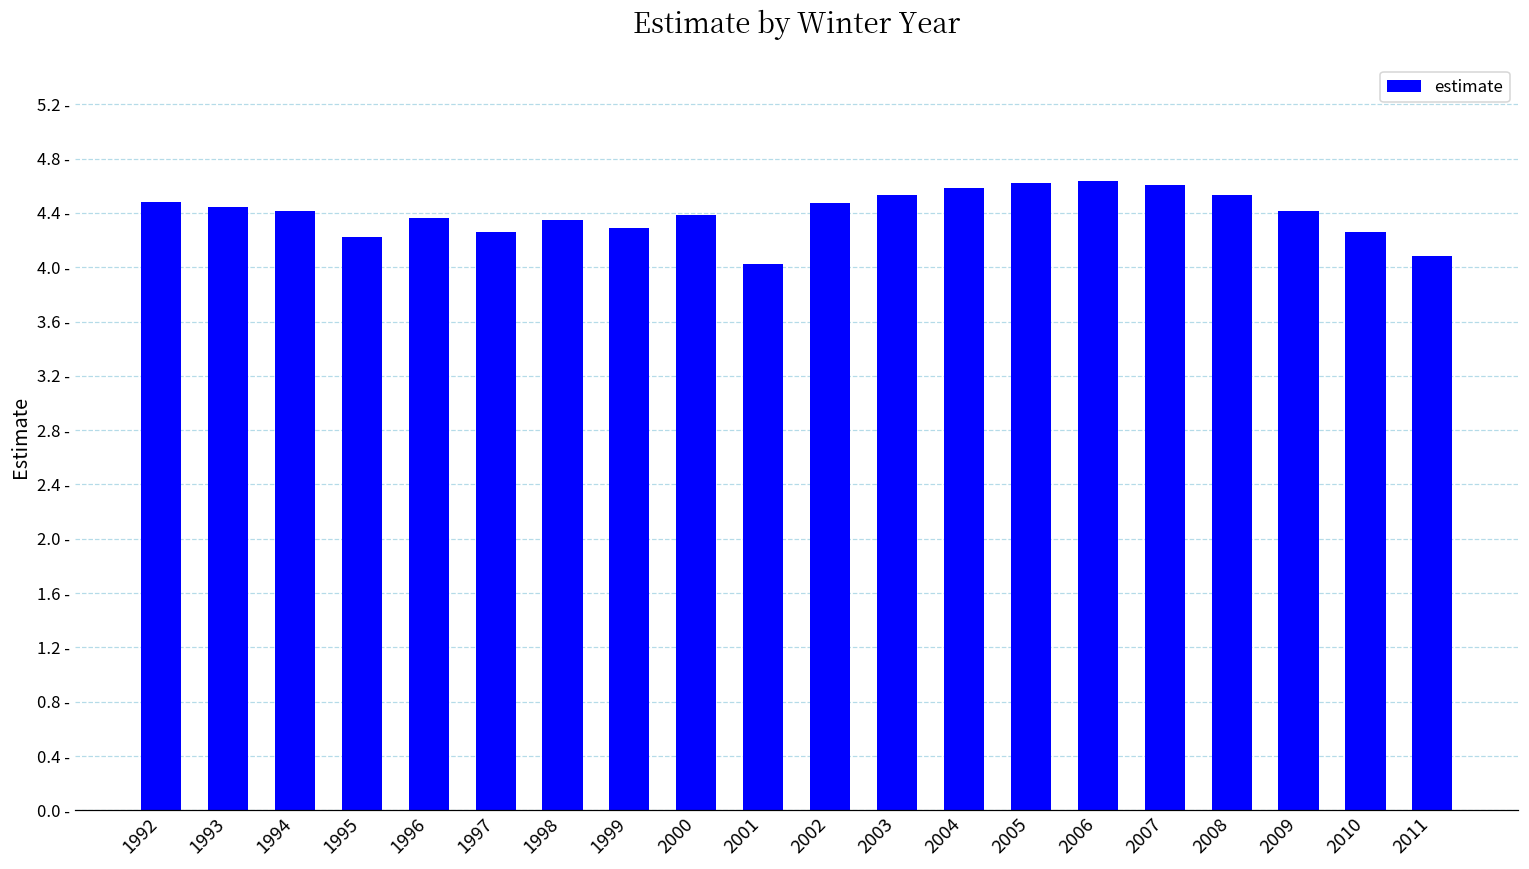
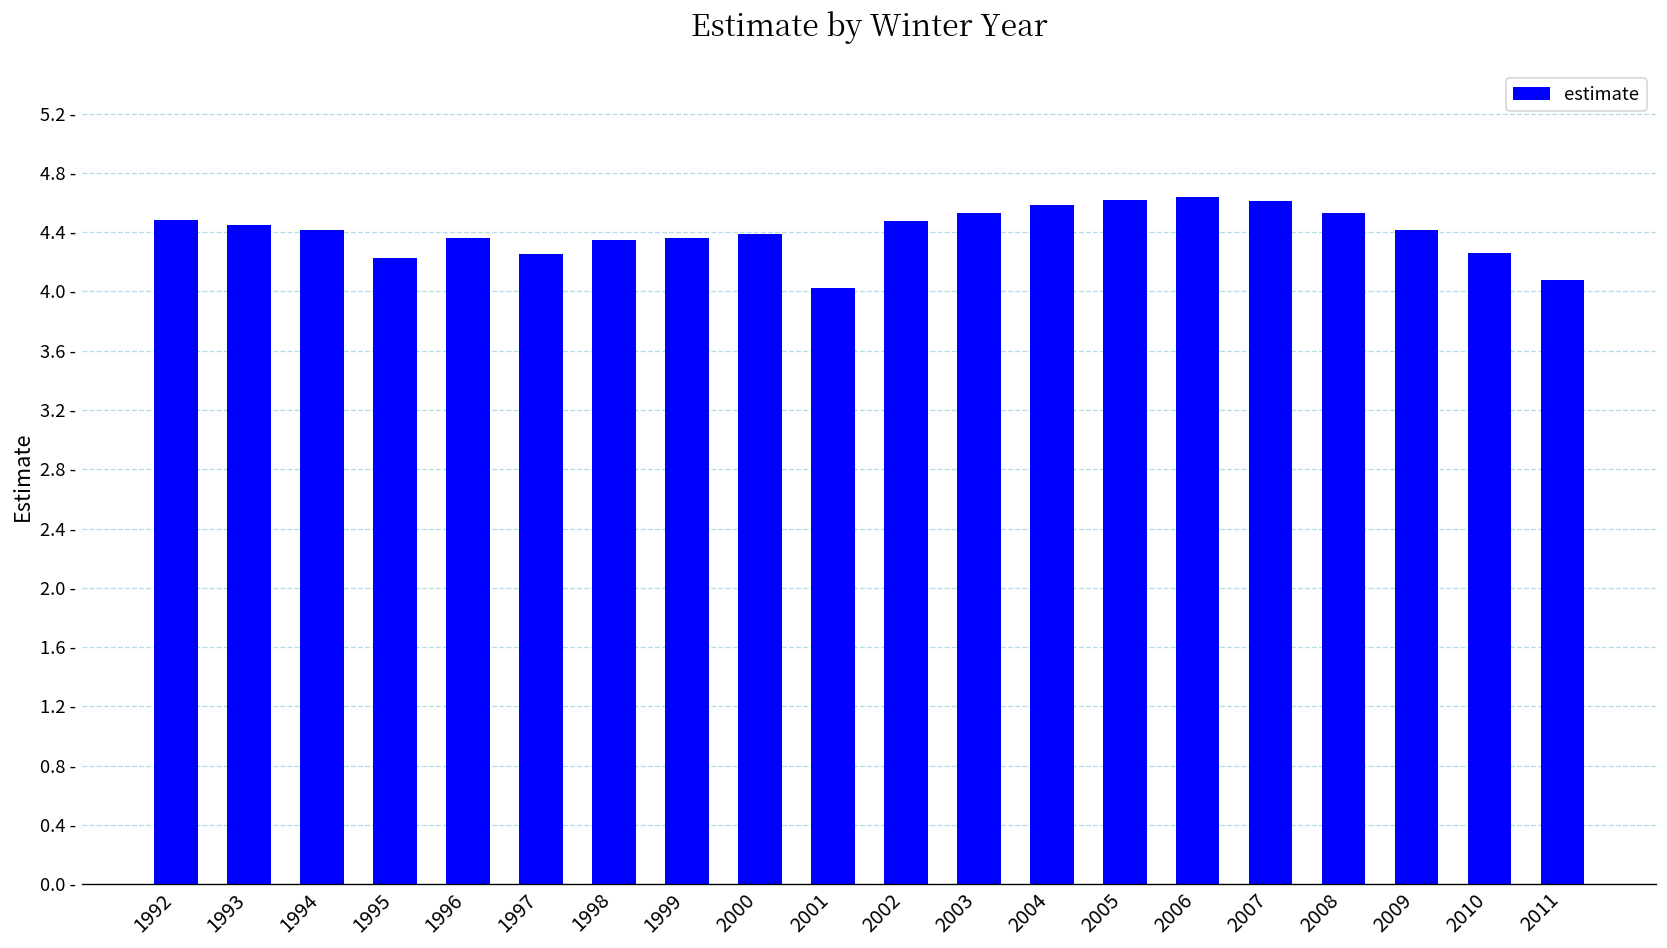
  {
    "1992": "4.48 -",
    "1993": "4.45 -",
    "1994": "4.41 -",
    "1995": "4.23 -",
    "1996": "4.36 -",
    "1997": "4.26 -",
    "1998": "4.35 -",
-   "1999": "4.29 -",
+   "1999": "4.36 -",
    "2000": "4.39 -",
    "2001": "4.02 -",
    "2002": "4.47 -",
    "2003": "4.53 -",
    "2004": "4.58 -",
    "2005": "4.62 -",
    "2006": "4.64 -",
    "2007": "4.61 -",
    "2008": "4.53 -",
    "2009": "4.41 -",
    "2010": "4.26 -",
    "2011": "4.08 -"
  }
